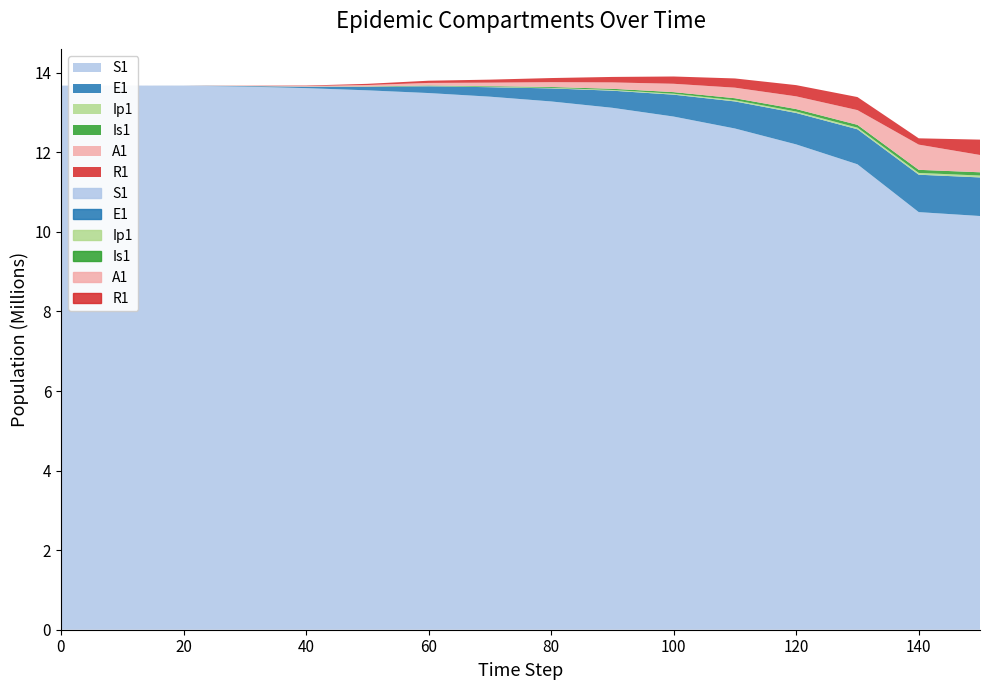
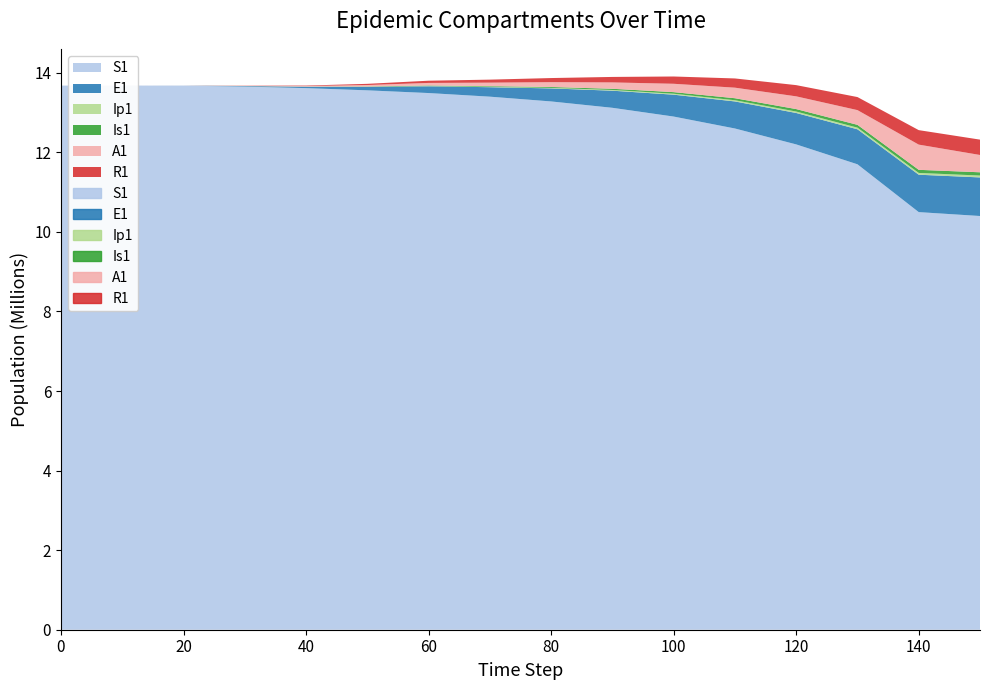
  {
    "S1": {
      "60": 13.5,
      "80": 13.3,
      "100": 12.9,
      "120": 12.2,
      "140": 10.5
    },
    "Is1": {
      "140": 0.1
    },
    "A1": {
      "80": 0.1,
      "100": 0.2,
      "120": 0.3,
      "140": 0.6
    },
    "R1": {
      "80": 0.1,
      "100": 0.2,
      "120": 0.3,
-     "140": 0.2
+     "140": 0.4
    }
  }
